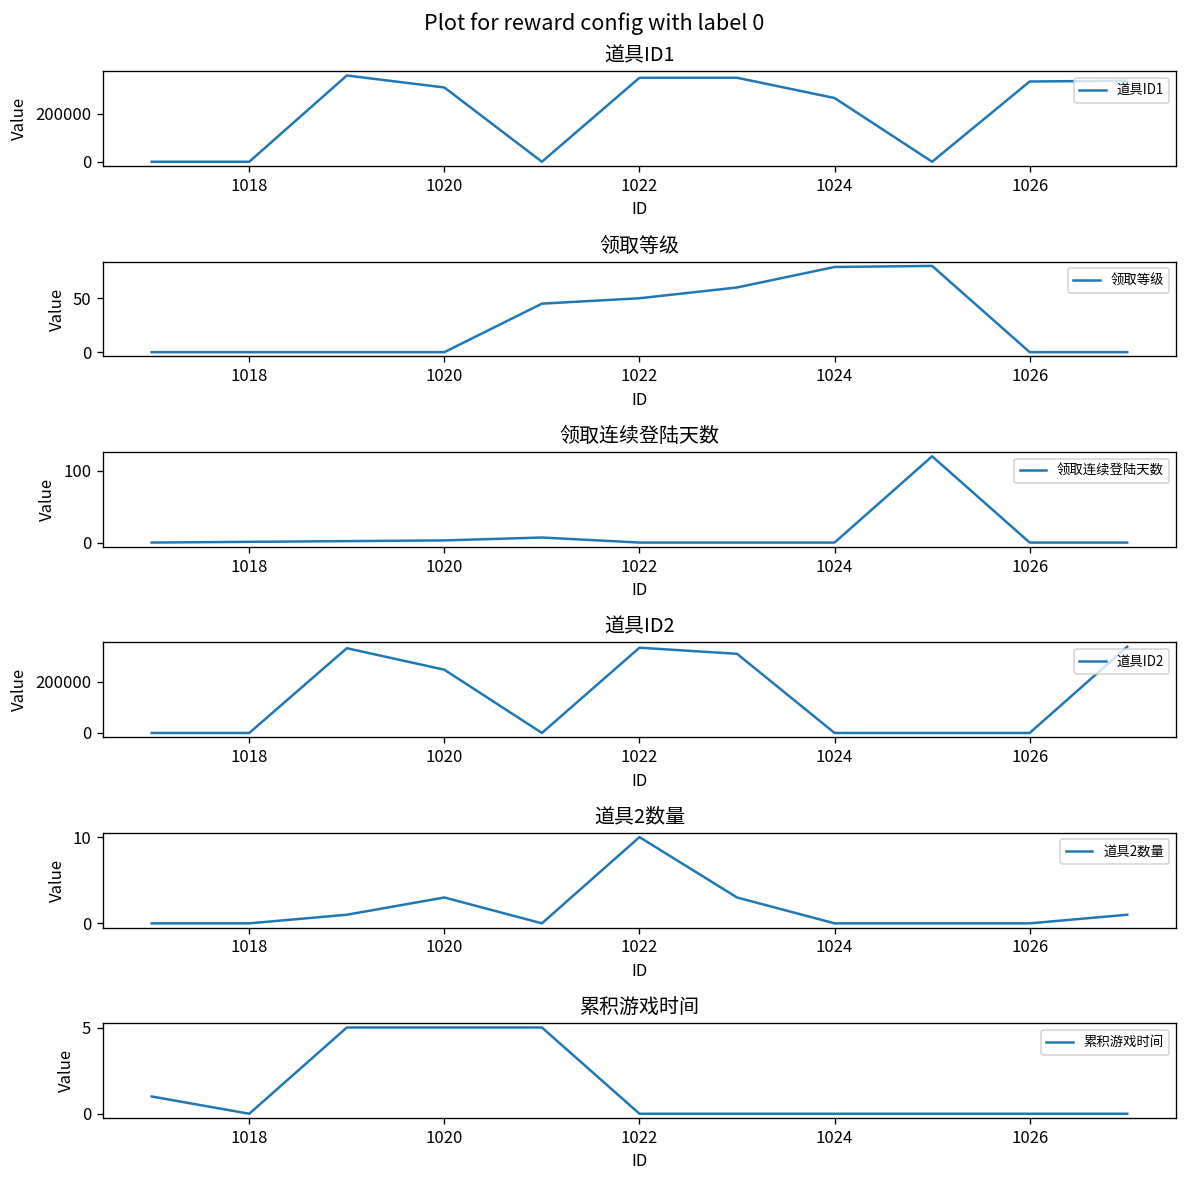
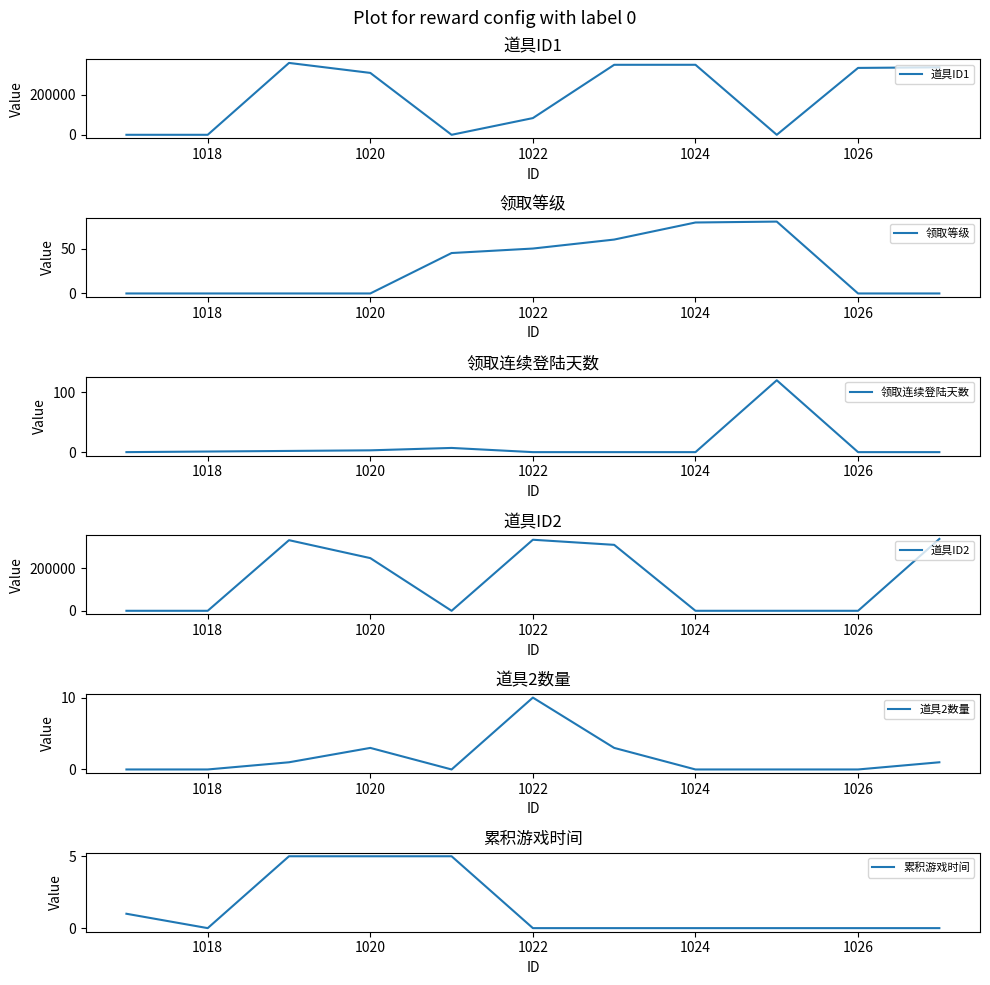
  {
    "道具ID1": {
      "1018": 0,
      "1020": 310000,
-     "1022": 350000,
-     "1024": 270000,
+     "1022": 80000,
+     "1024": 350000,
      "1026": 340000
    },
    "领取等级": {
      "1018": 0,
      "1020": 0,
      "1022": 50,
      "1024": 80,
      "1026": 0
    },
    "领取连续登陆天数": {
      "1018": 0,
      "1020": 0,
      "1022": 0,
      "1024": 0,
      "1026": 0
    },
    "道具ID2": {
      "1018": 0,
      "1020": 250000,
      "1022": 330000,
      "1024": 0,
      "1026": 0
    },
    "道具2数量": {
      "1018": 0,
      "1020": 3,
      "1022": 10,
      "1024": 0,
      "1026": 0
    },
    "累积游戏时间": {
      "1018": 0.0,
      "1020": 5.0,
      "1022": 0.0,
      "1024": 0.0,
      "1026": 0.0
    }
  }
